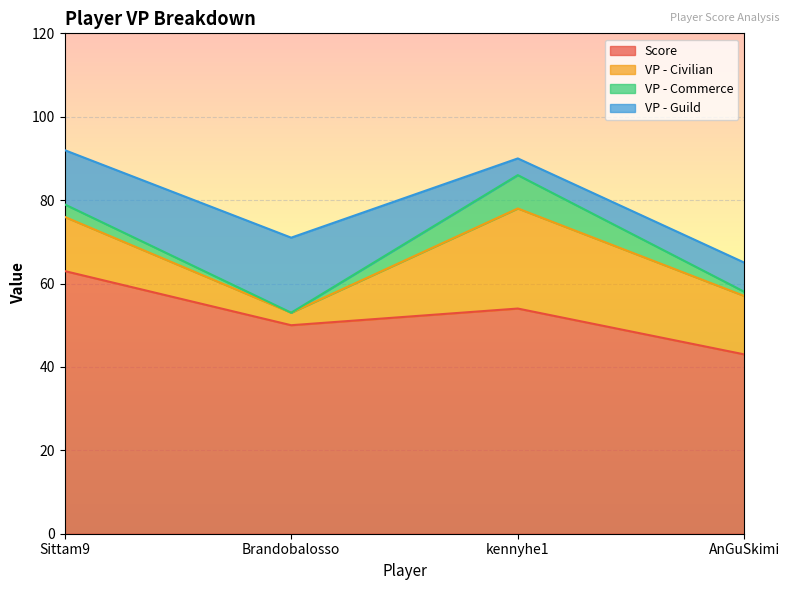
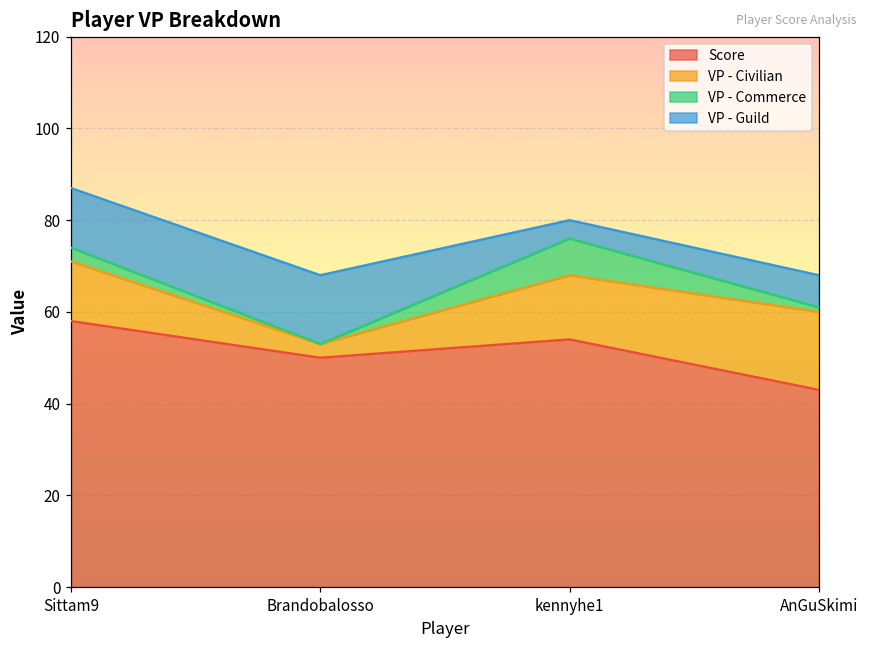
  {
    "Score": {
-     "Sittam9": 63,
+     "Sittam9": 58,
      "Brandobalosso": 50,
      "kennyhe1": 54,
      "AnGuSkimi": 43
    },
    "VP - Civilian": {
      "Sittam9": 13,
-     "kennyhe1": 24,
-     "AnGuSkimi": 14
+     "kennyhe1": 14,
+     "AnGuSkimi": 17
    },
    "VP - Commerce": {
      "Sittam9": 3,
      "kennyhe1": 8,
      "AnGuSkimi": 1
    },
    "VP - Guild": {
      "Sittam9": 13,
-     "Brandobalosso": 18,
+     "Brandobalosso": 15,
      "kennyhe1": 4,
      "AnGuSkimi": 7
    }
  }
